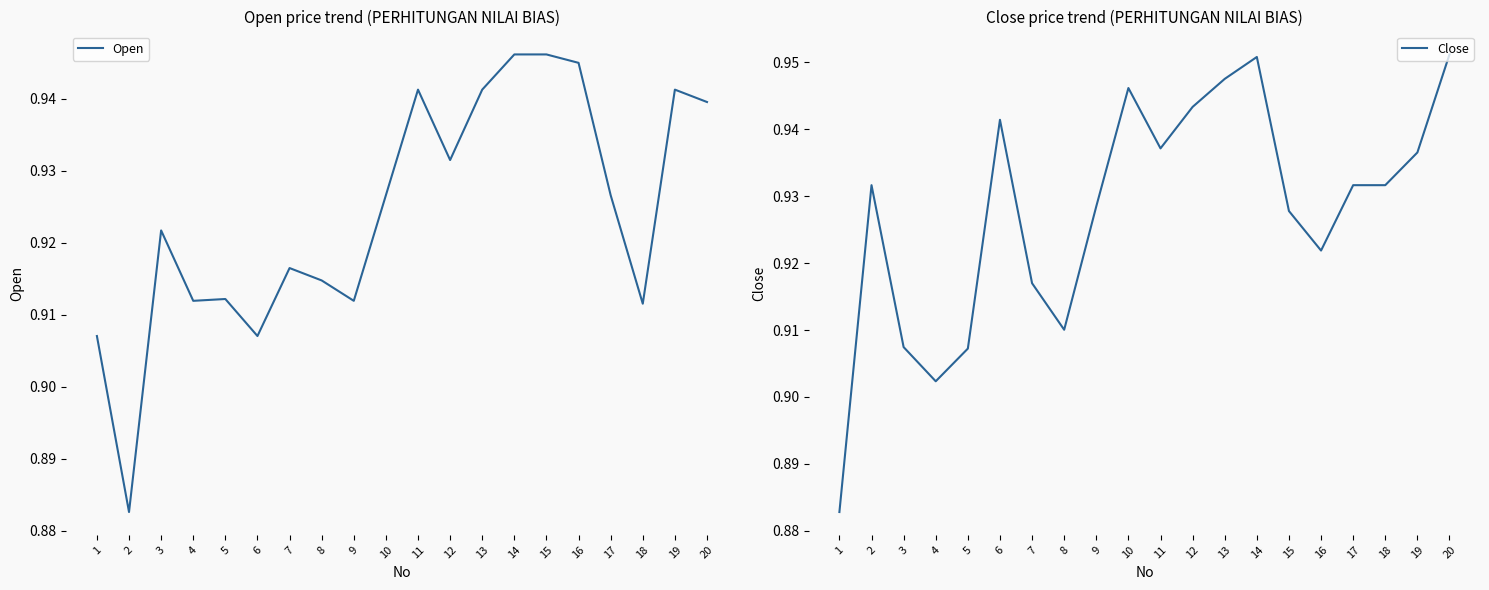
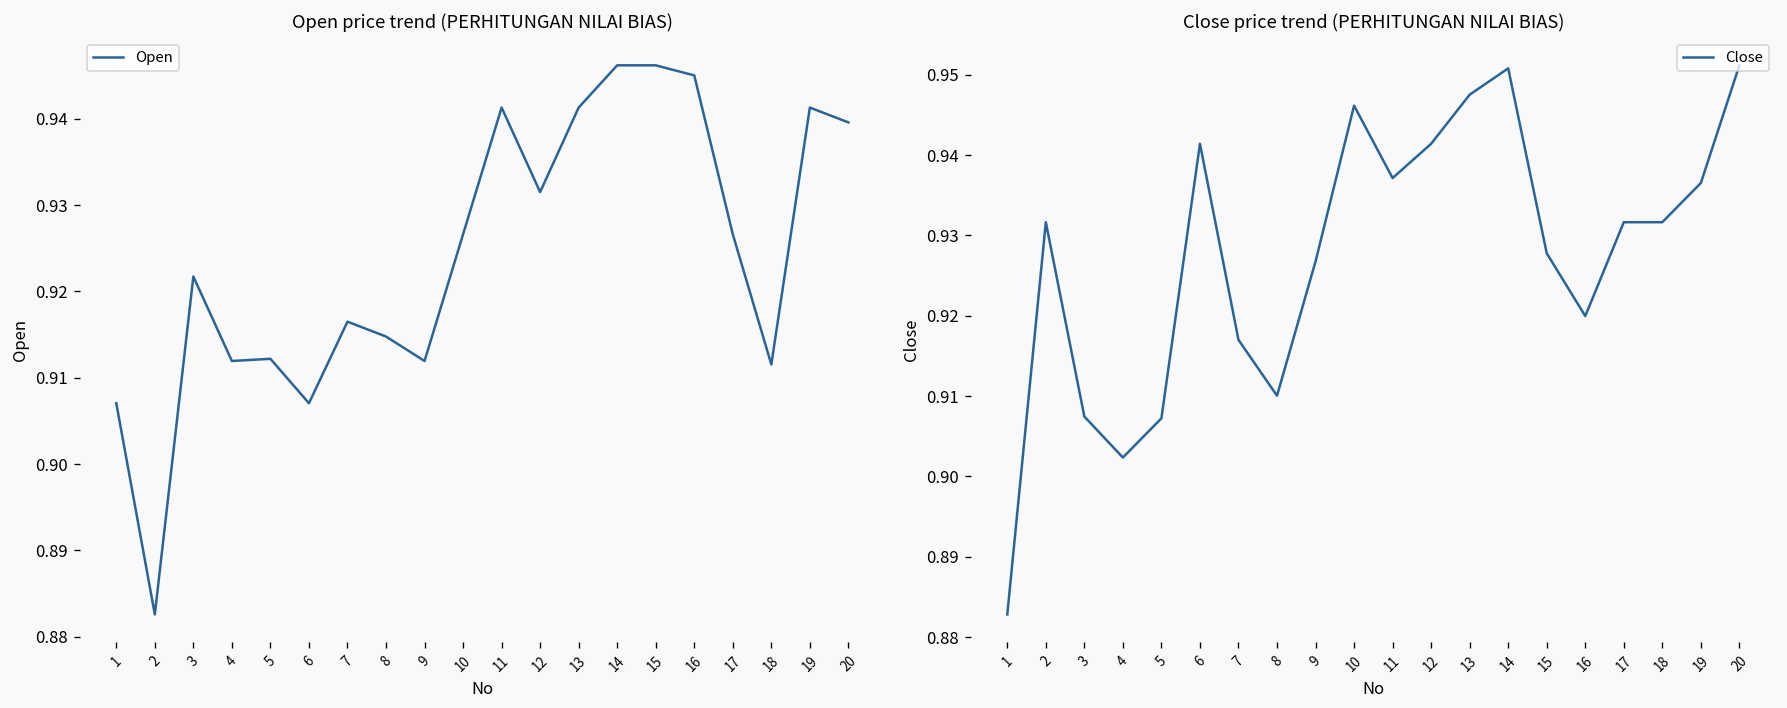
  {
    "Open price trend (PERHITUNGAN NILAI BIAS)": {
      "1": 0.907,
      "2": 0.883,
      "3": 0.922,
      "4": 0.912,
      "5": 0.912,
      "6": 0.907,
      "7": 0.916,
      "8": 0.915,
      "9": 0.912,
      "10": 0.927,
      "11": 0.941,
      "12": 0.932,
      "13": 0.941,
      "14": 0.946,
      "15": 0.946,
      "16": 0.945,
      "17": 0.927,
      "18": 0.912,
      "19": 0.941,
      "20": 0.940
    },
    "Close price trend (PERHITUNGAN NILAI BIAS)": {
      "1": 0.883,
      "2": 0.932,
      "3": 0.907,
      "4": 0.902,
      "5": 0.907,
      "6": 0.941,
      "7": 0.917,
      "8": 0.910,
-     "9": 0.928,
+     "9": 0.927,
      "10": 0.946,
      "11": 0.937,
-     "12": 0.943,
+     "12": 0.941,
      "13": 0.948,
      "14": 0.951,
      "15": 0.928,
-     "16": 0.922,
+     "16": 0.920,
      "17": 0.932,
      "18": 0.932,
      "19": 0.937
    }
  }
